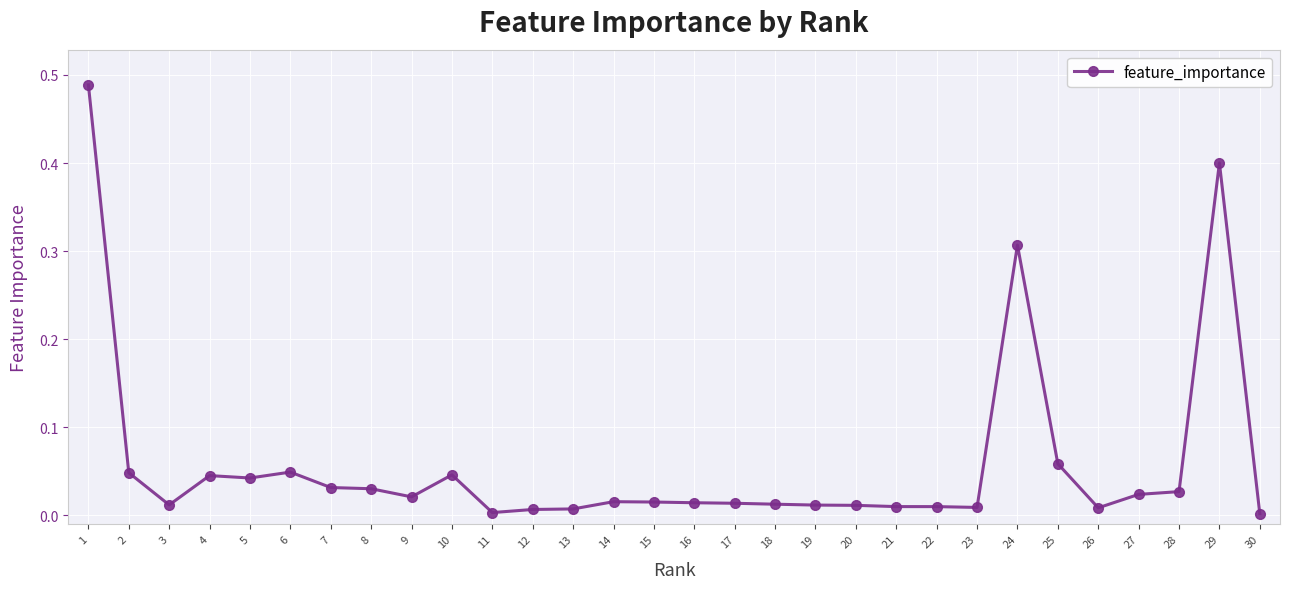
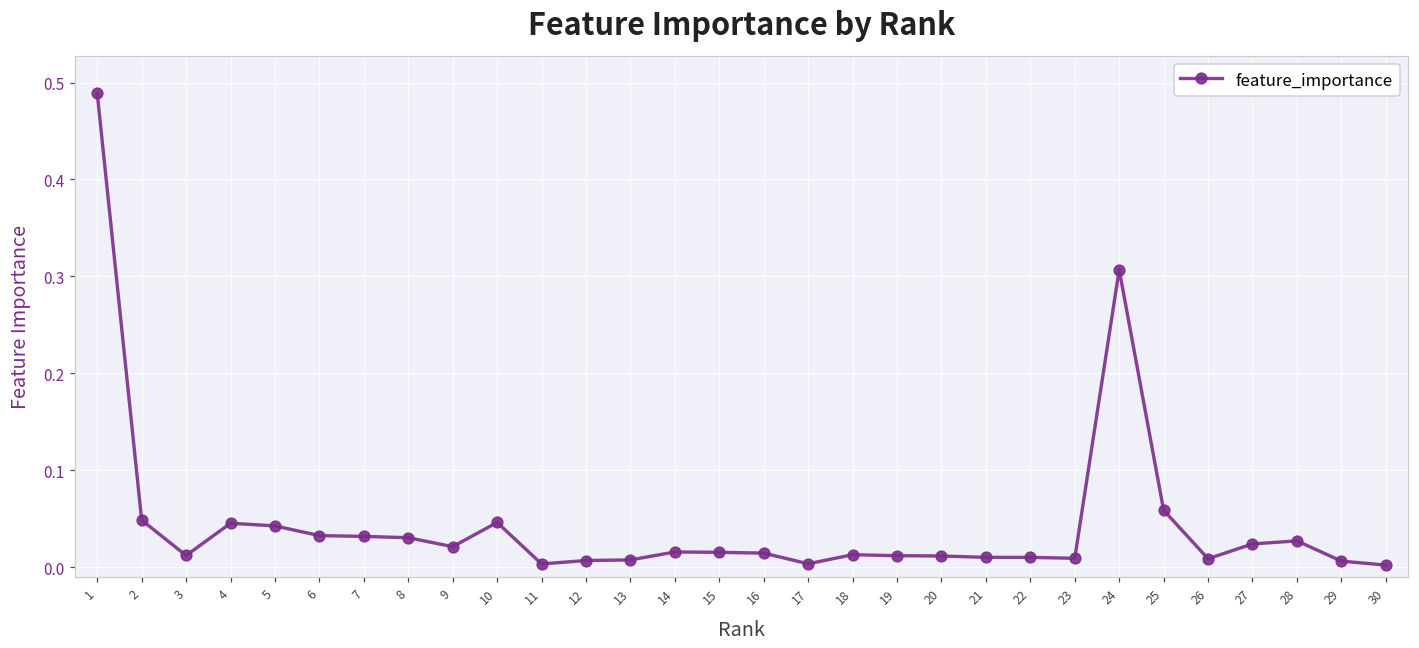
  {
    "1": 0.49,
    "2": 0.05,
    "3": 0.01,
    "4": 0.05,
    "5": 0.04,
-   "6": 0.05,
+   "6": 0.03,
    "7": 0.03,
    "8": 0.03,
    "9": 0.02,
    "10": 0.05,
    "11": 0.00,
    "12": 0.01,
    "13": 0.01,
    "14": 0.02,
    "15": 0.02,
    "16": 0.01,
-   "17": 0.01,
+   "17": 0.00,
    "18": 0.01,
    "19": 0.01,
    "20": 0.01,
    "21": 0.01,
    "22": 0.01,
    "23": 0.01,
    "24": 0.31,
    "25": 0.06,
    "26": 0.01,
    "27": 0.02,
    "28": 0.03,
-   "29": 0.40,
+   "29": 0.01,
    "30": 0.00
  }
